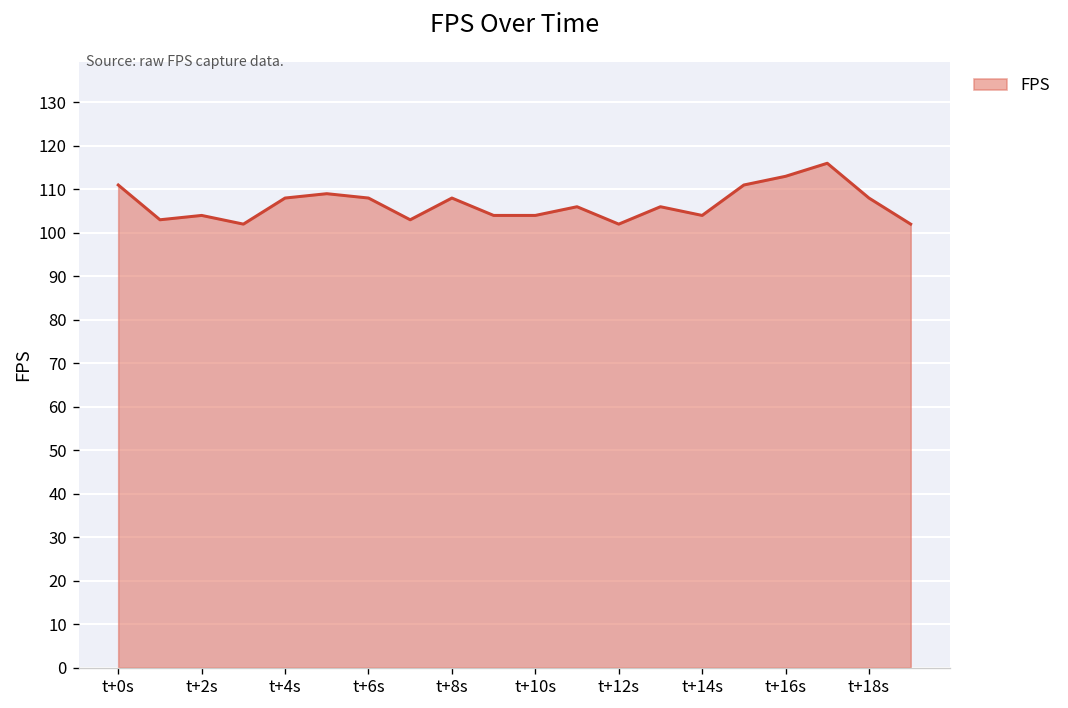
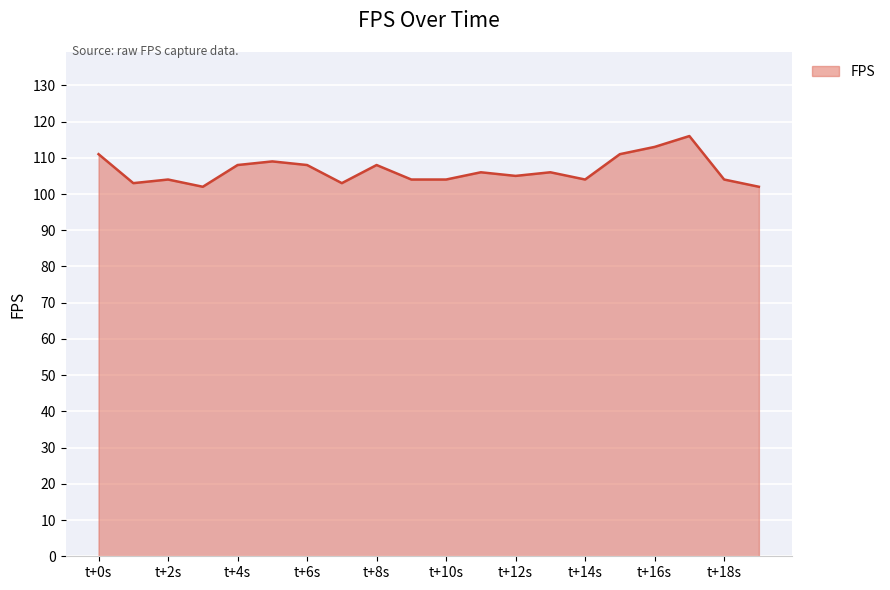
  {
    "t+0s": 111,
    "t+2s": 104,
    "t+4s": 108,
    "t+6s": 108,
    "t+8s": 108,
    "t+10s": 104,
-   "t+12s": 102,
+   "t+12s": 105,
    "t+14s": 104,
    "t+16s": 113,
-   "t+18s": 108
+   "t+18s": 104
  }
